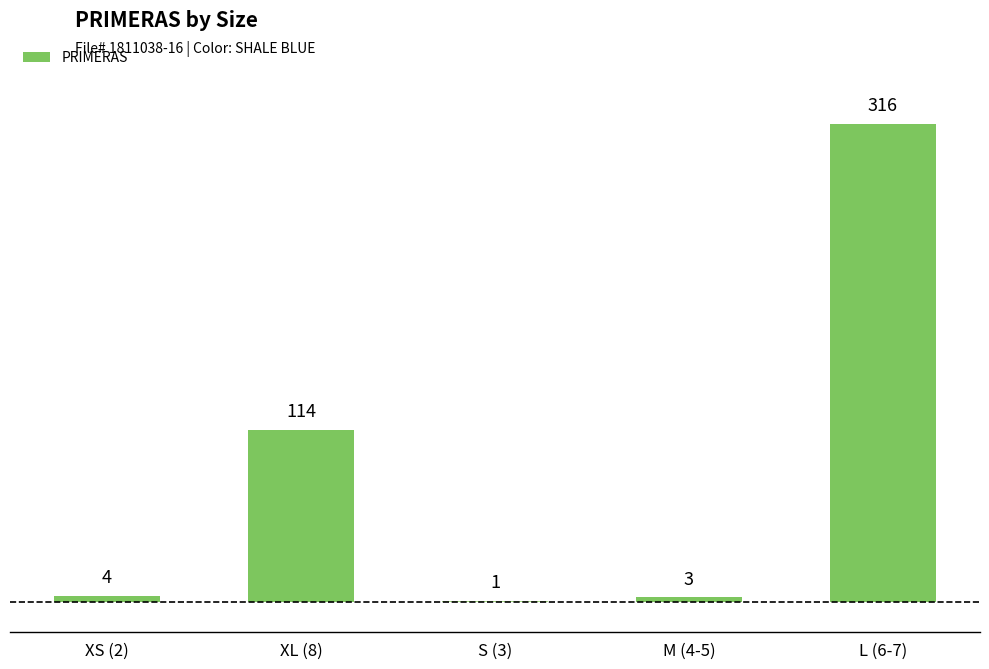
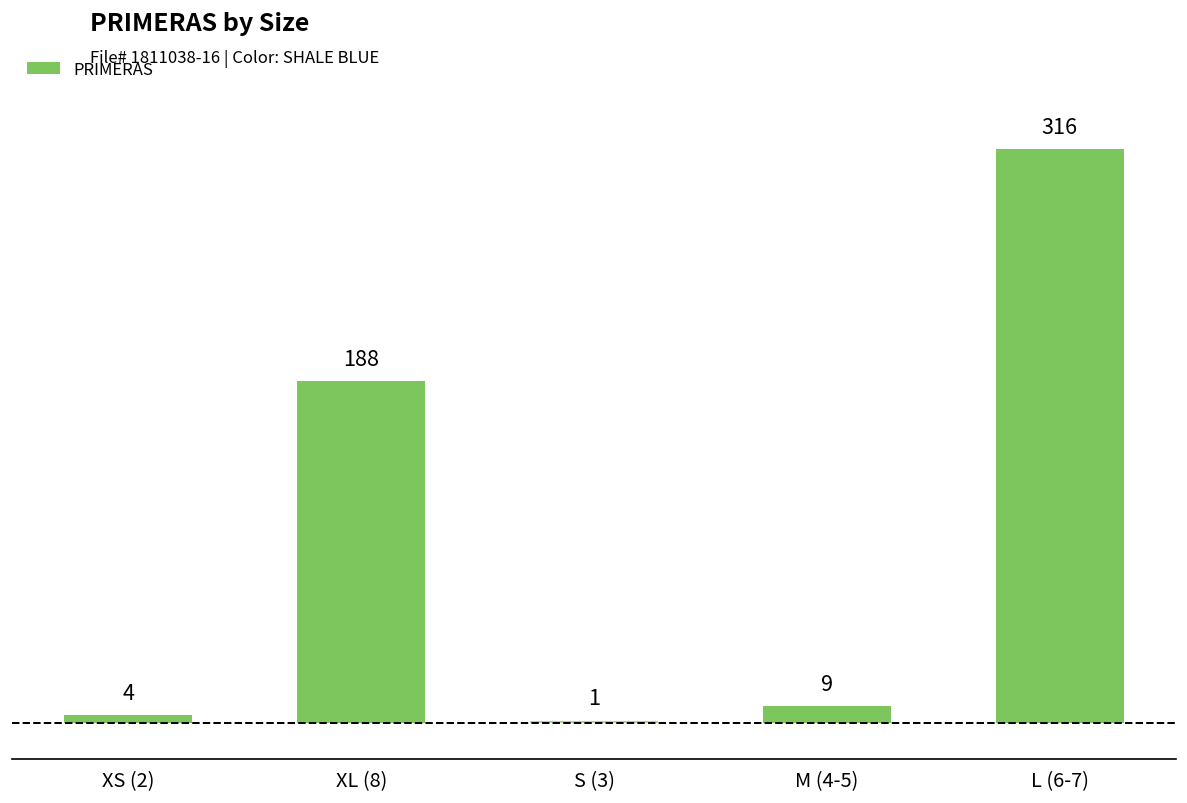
  {
    "XS (2)": 4,
-   "XL (8)": 114,
+   "XL (8)": 188,
    "S (3)": 1,
-   "M (4-5)": 3,
+   "M (4-5)": 9,
    "L (6-7)": 316
  }
